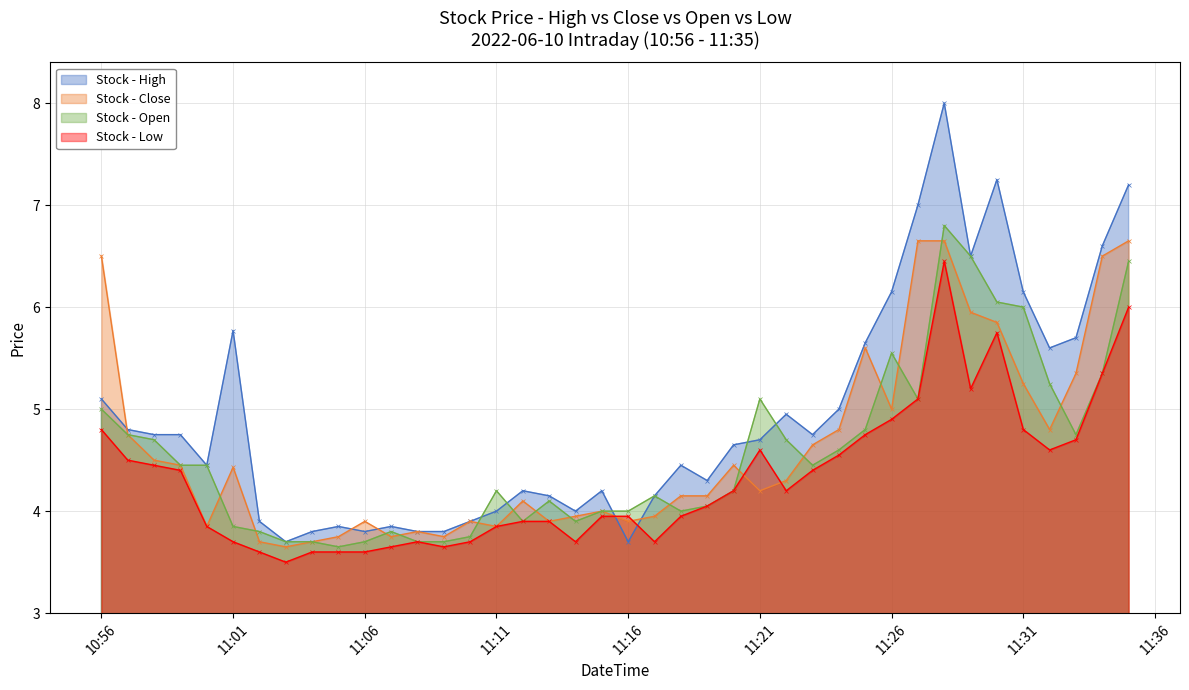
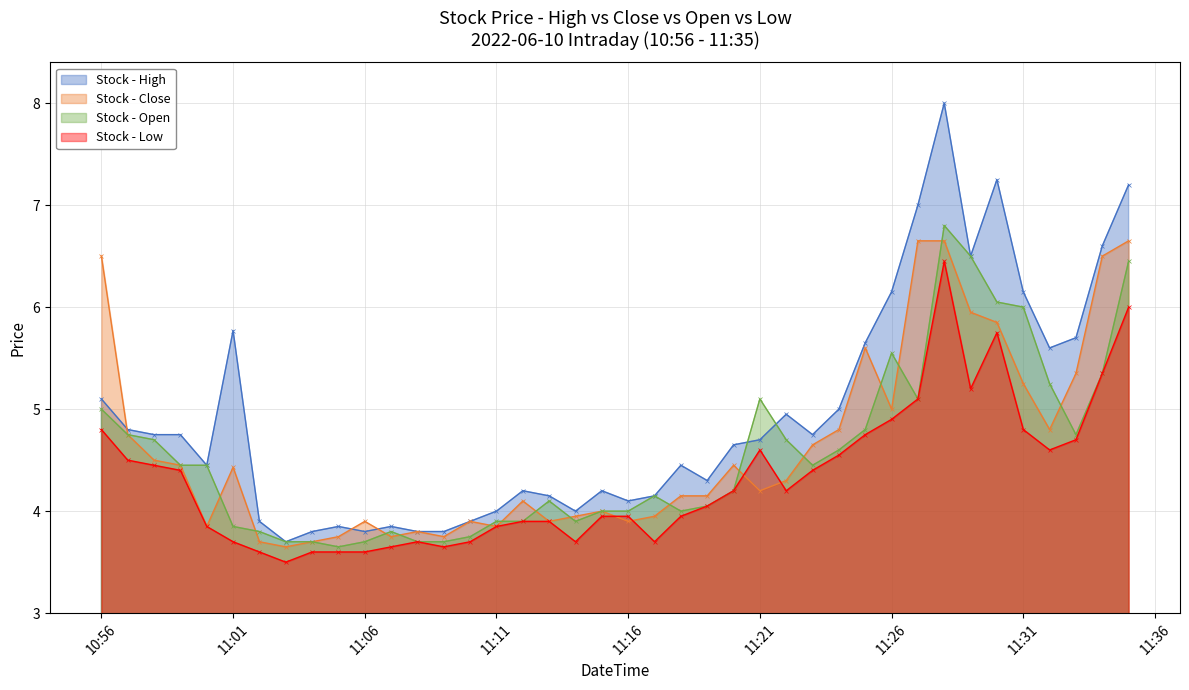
  {
    "Stock - High": {
      "10:56": 5.1,
      "11:01": 5.77,
      "11:06": 3.8,
      "11:11": 4.0,
-     "11:16": 3.7,
+     "11:16": 4.1,
      "11:21": 4.7,
      "11:26": 6.15,
      "11:31": 6.15
    },
    "Stock - Close": {
      "10:56": 6.5,
      "11:01": 4.43,
      "11:06": 3.9,
      "11:16": 3.9,
      "11:21": 4.2,
      "11:26": 5.0,
      "11:31": 5.25
    },
    "Stock - Open": {
      "10:56": 5.0,
      "11:01": 3.85,
      "11:06": 3.7,
-     "11:11": 4.2,
+     "11:11": 3.9,
      "11:16": 4.0,
      "11:21": 5.1,
      "11:26": 5.55,
      "11:31": 6.0
    },
    "Stock - Low": {
      "10:56": 4.8,
      "11:01": 3.7,
      "11:06": 3.6,
      "11:16": 3.95,
      "11:21": 4.6,
      "11:26": 4.9,
      "11:31": 4.8
    }
  }
